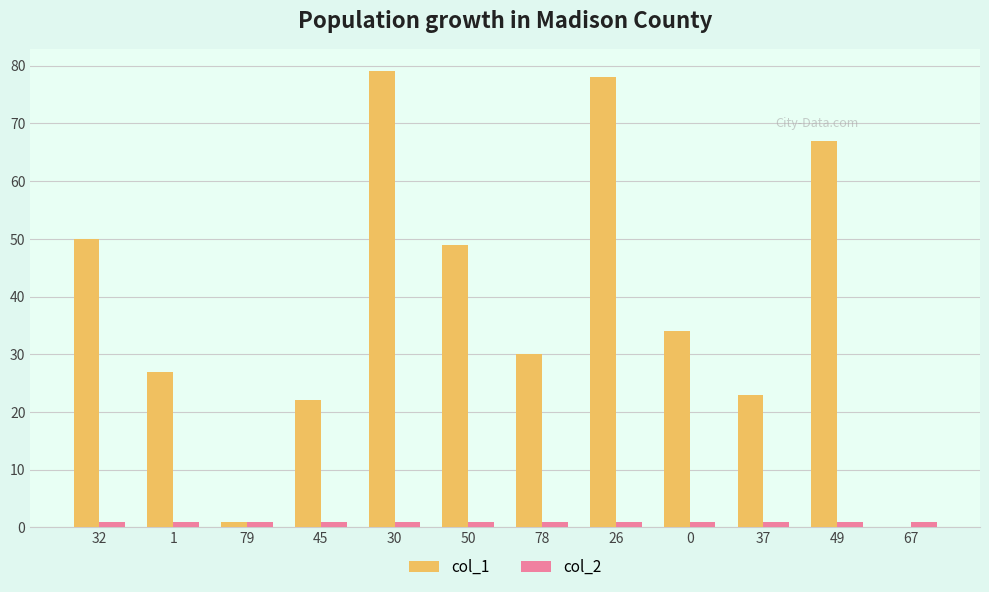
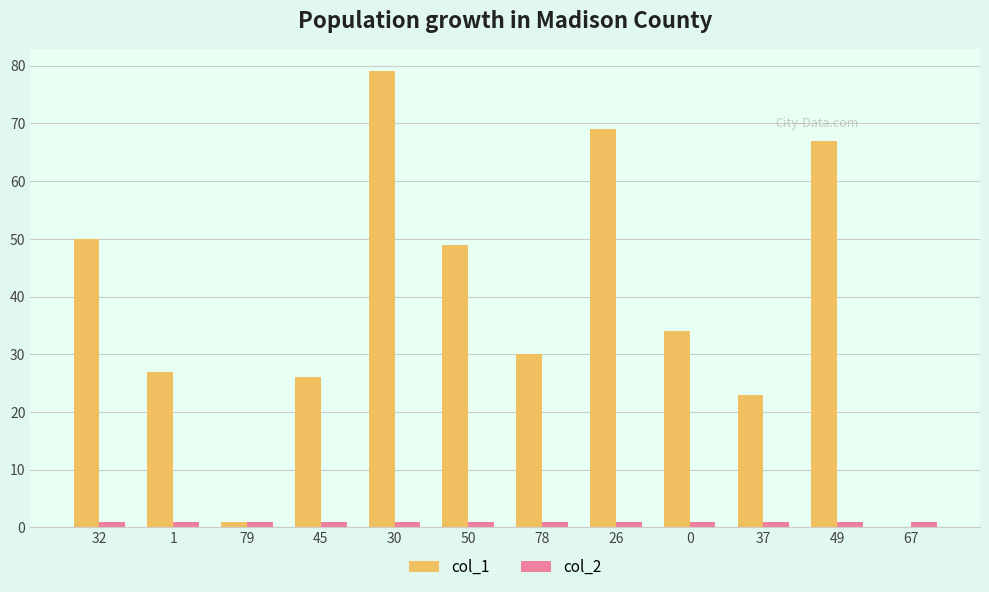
  {
    "col_1": {
      "32": 50,
      "1": 27,
      "79": 1,
-     "45": 22,
+     "45": 26,
      "30": 79,
      "50": 49,
      "78": 30,
-     "26": 78,
+     "26": 69,
      "0": 34,
      "37": 23,
      "49": 67,
      "67": 0
    },
    "col_2": {
      "32": 1,
      "1": 1,
      "79": 1,
      "45": 1,
      "30": 1,
      "50": 1,
      "78": 1,
      "26": 1,
      "0": 1,
      "37": 1,
      "49": 1,
      "67": 1
    }
  }
